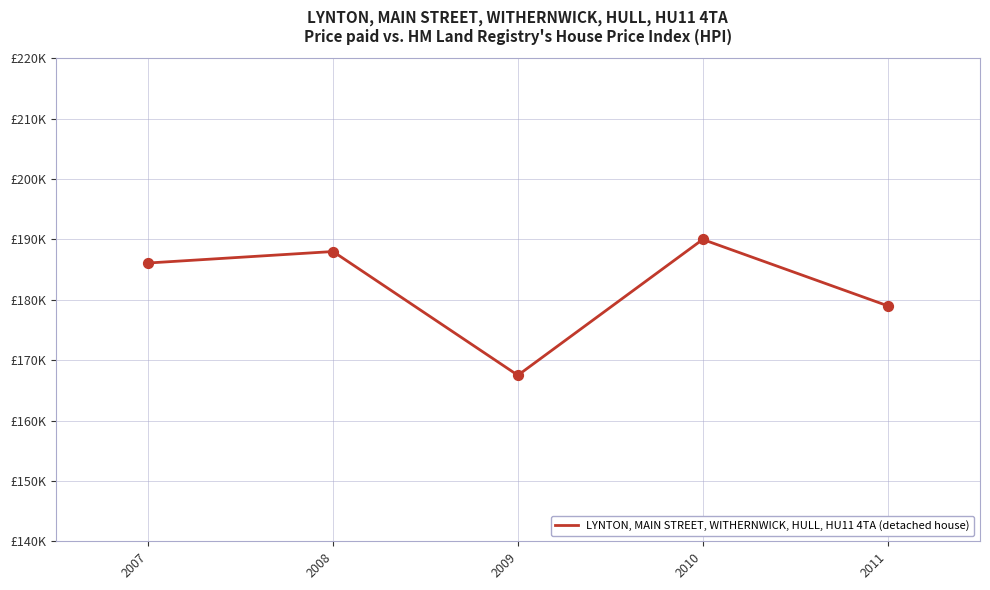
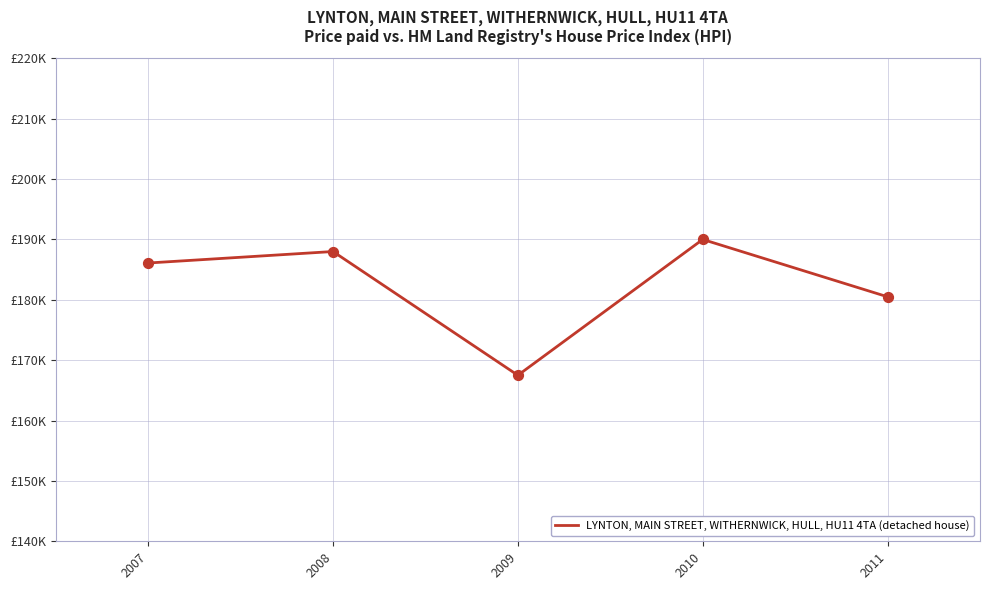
  {
    "2007": "£186000",
    "2008": "£188000",
    "2009": "£168000",
    "2010": "£190000",
-   "2011": "£179000"
+   "2011": "£181000"
  }
